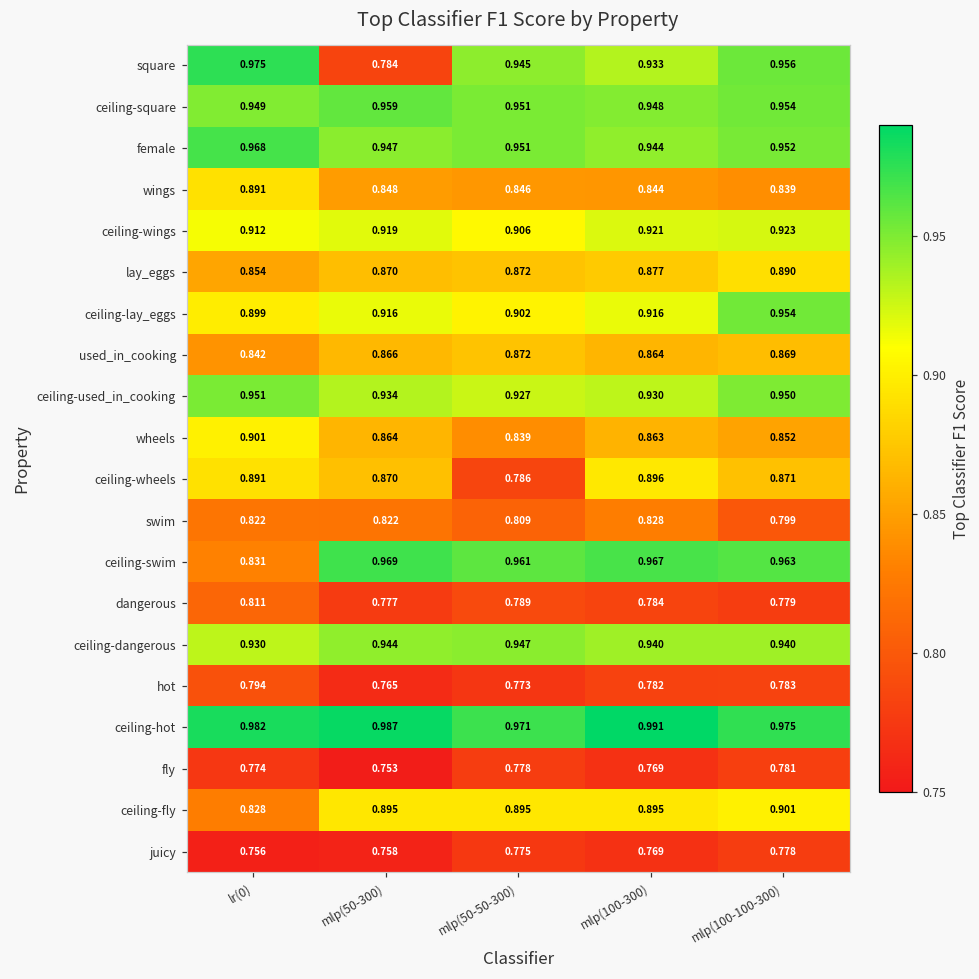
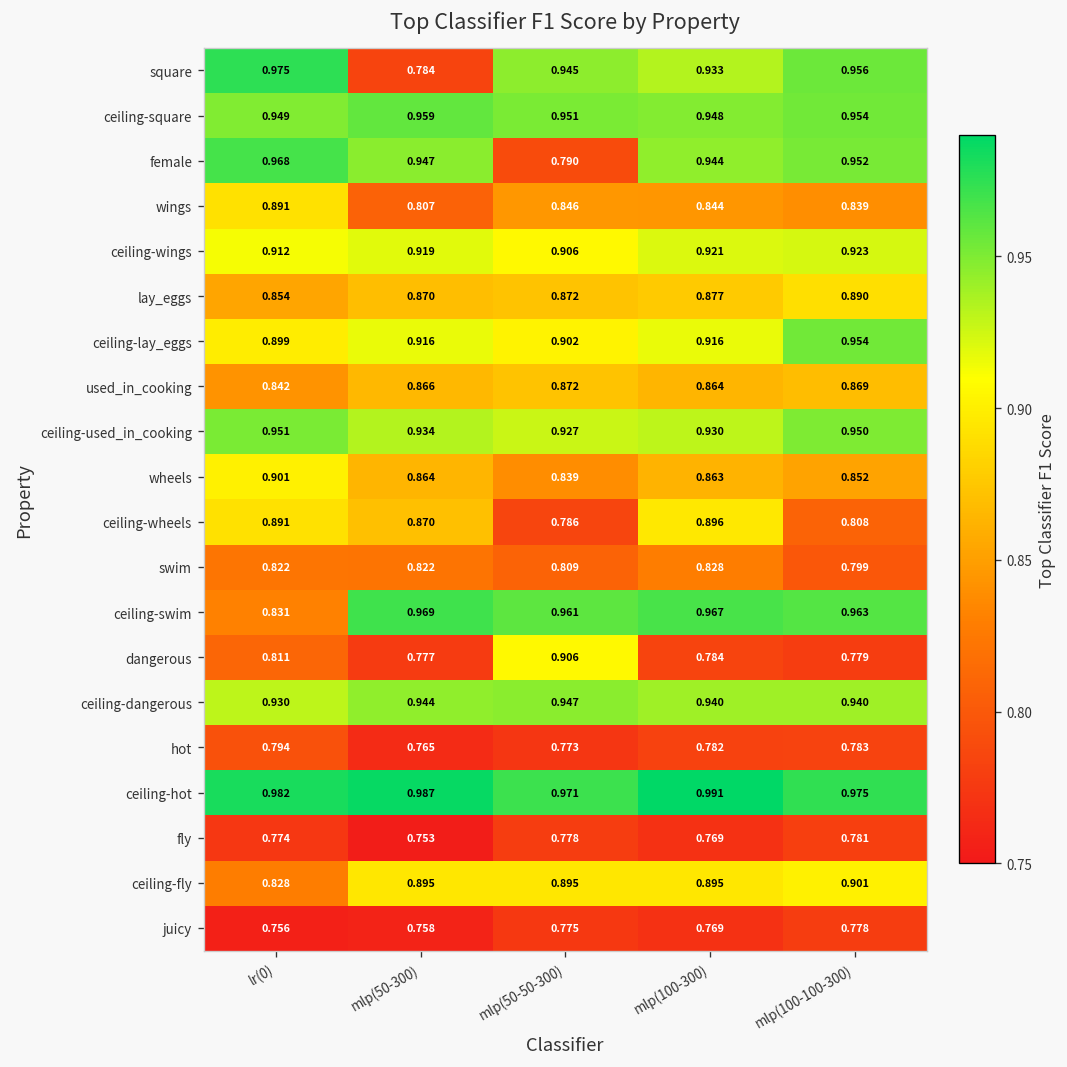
  {
    "square": {
      "lr(0)": 0.975,
      "mlp(50-300)": 0.784,
      "mlp(50-50-300)": 0.945,
      "mlp(100-300)": 0.933,
      "mlp(100-100-300)": 0.956
    },
    "ceiling-square": {
      "lr(0)": 0.949,
      "mlp(50-300)": 0.959,
      "mlp(50-50-300)": 0.951,
      "mlp(100-300)": 0.948,
      "mlp(100-100-300)": 0.954
    },
    "female": {
      "lr(0)": 0.968,
      "mlp(50-300)": 0.947,
-     "mlp(50-50-300)": 0.951,
+     "mlp(50-50-300)": 0.790,
      "mlp(100-300)": 0.944,
      "mlp(100-100-300)": 0.952
    },
    "wings": {
      "lr(0)": 0.891,
-     "mlp(50-300)": 0.848,
+     "mlp(50-300)": 0.807,
      "mlp(50-50-300)": 0.846,
      "mlp(100-300)": 0.844,
      "mlp(100-100-300)": 0.839
    },
    "ceiling-wings": {
      "lr(0)": 0.912,
      "mlp(50-300)": 0.919,
      "mlp(50-50-300)": 0.906,
      "mlp(100-300)": 0.921,
      "mlp(100-100-300)": 0.923
    },
    "lay_eggs": {
      "lr(0)": 0.854,
      "mlp(50-300)": 0.870,
      "mlp(50-50-300)": 0.872,
      "mlp(100-300)": 0.877,
      "mlp(100-100-300)": 0.890
    },
    "ceiling-lay_eggs": {
      "lr(0)": 0.899,
      "mlp(50-300)": 0.916,
      "mlp(50-50-300)": 0.902,
      "mlp(100-300)": 0.916,
      "mlp(100-100-300)": 0.954
    },
    "used_in_cooking": {
      "lr(0)": 0.842,
      "mlp(50-300)": 0.866,
      "mlp(50-50-300)": 0.872,
      "mlp(100-300)": 0.864,
      "mlp(100-100-300)": 0.869
    },
    "ceiling-used_in_cooking": {
      "lr(0)": 0.951,
      "mlp(50-300)": 0.934,
      "mlp(50-50-300)": 0.927,
      "mlp(100-300)": 0.930,
      "mlp(100-100-300)": 0.950
    },
    "wheels": {
      "lr(0)": 0.901,
      "mlp(50-300)": 0.864,
      "mlp(50-50-300)": 0.839,
      "mlp(100-300)": 0.863,
      "mlp(100-100-300)": 0.852
    },
    "ceiling-wheels": {
      "lr(0)": 0.891,
      "mlp(50-300)": 0.870,
      "mlp(50-50-300)": 0.786,
      "mlp(100-300)": 0.896,
-     "mlp(100-100-300)": 0.871
+     "mlp(100-100-300)": 0.808
    },
    "swim": {
      "lr(0)": 0.822,
      "mlp(50-300)": 0.822,
      "mlp(50-50-300)": 0.809,
      "mlp(100-300)": 0.828,
      "mlp(100-100-300)": 0.799
    },
    "ceiling-swim": {
      "lr(0)": 0.831,
      "mlp(50-300)": 0.969,
      "mlp(50-50-300)": 0.961,
      "mlp(100-300)": 0.967,
      "mlp(100-100-300)": 0.963
    },
    "dangerous": {
      "lr(0)": 0.811,
      "mlp(50-300)": 0.777,
-     "mlp(50-50-300)": 0.789,
+     "mlp(50-50-300)": 0.906,
      "mlp(100-300)": 0.784,
      "mlp(100-100-300)": 0.779
    },
    "ceiling-dangerous": {
      "lr(0)": 0.930,
      "mlp(50-300)": 0.944,
      "mlp(50-50-300)": 0.947,
      "mlp(100-300)": 0.940,
      "mlp(100-100-300)": 0.940
    },
    "hot": {
      "lr(0)": 0.794,
      "mlp(50-300)": 0.765,
      "mlp(50-50-300)": 0.773,
      "mlp(100-300)": 0.782,
      "mlp(100-100-300)": 0.783
    },
    "ceiling-hot": {
      "lr(0)": 0.982,
      "mlp(50-300)": 0.987,
      "mlp(50-50-300)": 0.971,
      "mlp(100-300)": 0.991,
      "mlp(100-100-300)": 0.975
    },
    "fly": {
      "lr(0)": 0.774,
      "mlp(50-300)": 0.753,
      "mlp(50-50-300)": 0.778,
      "mlp(100-300)": 0.769,
      "mlp(100-100-300)": 0.781
    },
    "ceiling-fly": {
      "lr(0)": 0.828,
      "mlp(50-300)": 0.895,
      "mlp(50-50-300)": 0.895,
      "mlp(100-300)": 0.895,
      "mlp(100-100-300)": 0.901
    },
    "juicy": {
      "lr(0)": 0.756,
      "mlp(50-300)": 0.758,
      "mlp(50-50-300)": 0.775,
      "mlp(100-300)": 0.769,
      "mlp(100-100-300)": 0.778
    }
  }
